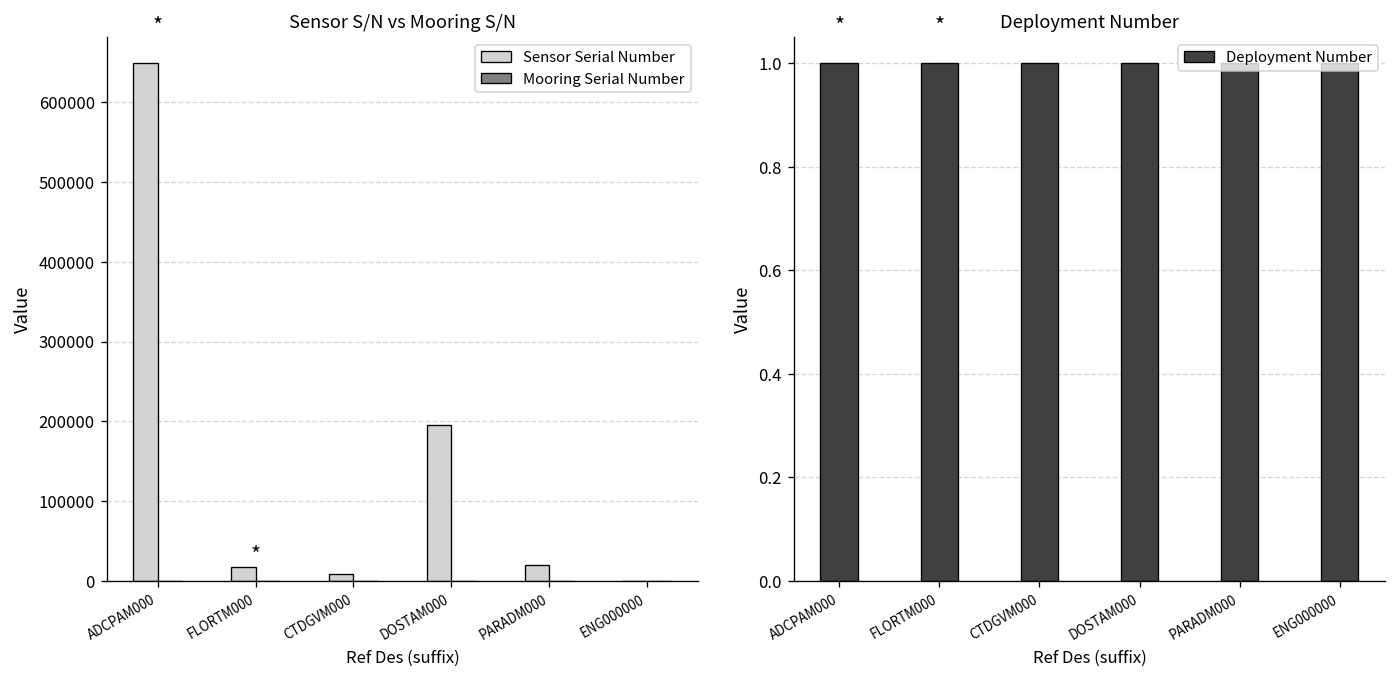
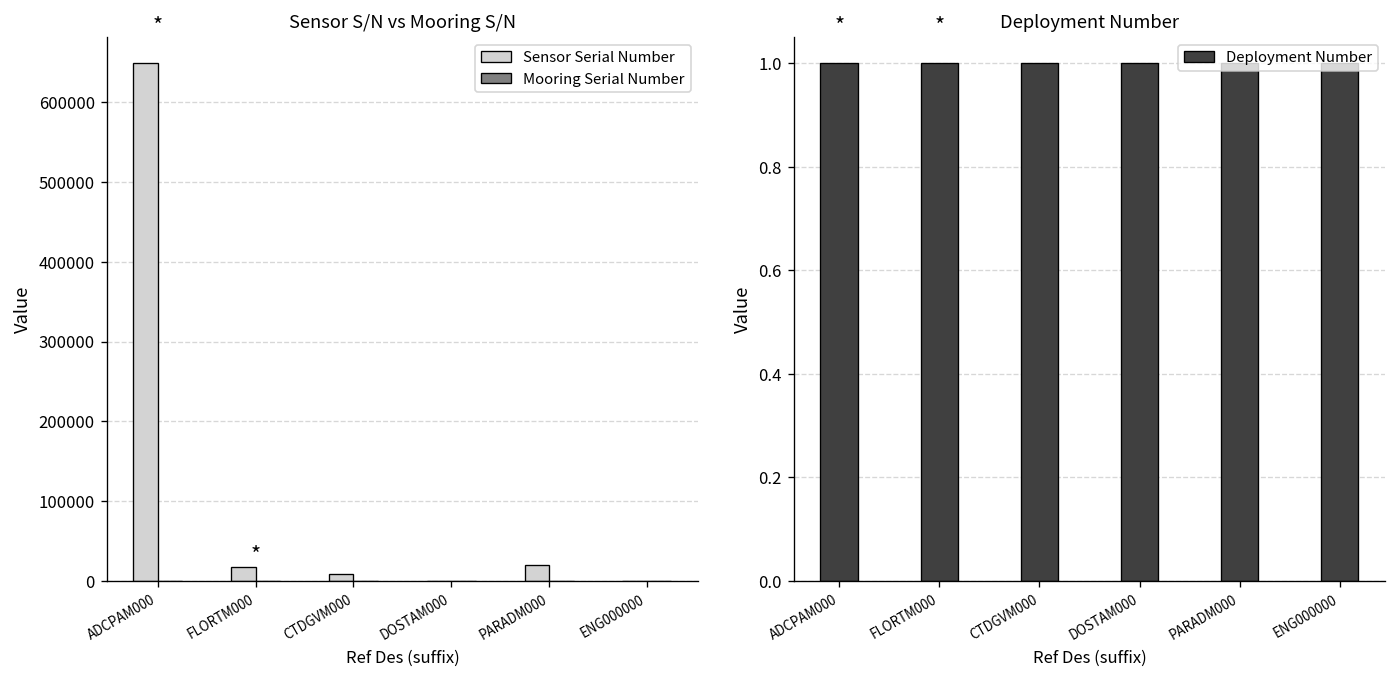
  {
    "Sensor S/N vs Mooring S/N": {
      "Sensor Serial Number": {
        "ADCPAM000": 650000,
        "FLORTM000": 20000,
        "CTDGVM000": 10000,
-       "DOSTAM000": 200000,
+       "DOSTAM000": 0,
        "PARADM000": 20000
      }
    },
    "Deployment Number": {
      "ADCPAM000": 1.00,
      "FLORTM000": 1.00,
      "CTDGVM000": 1.00,
      "DOSTAM000": 1.00
    }
  }
